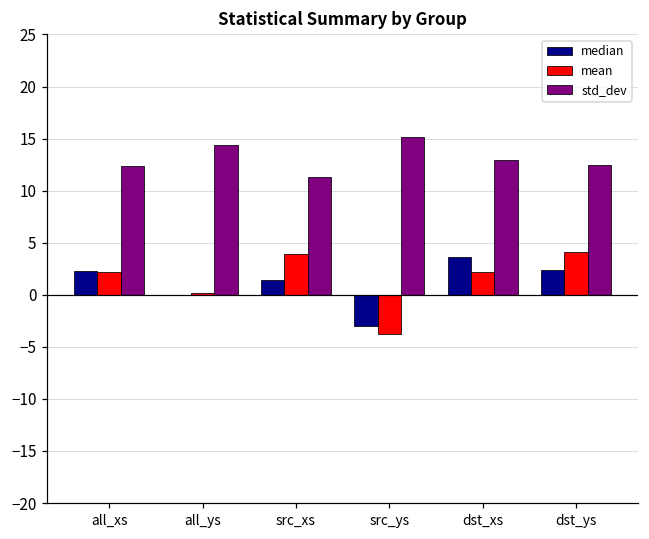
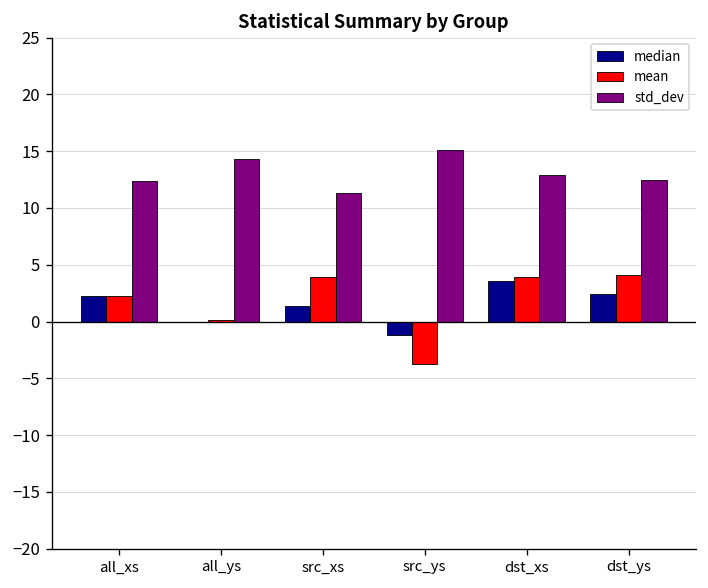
  {
    "median": {
      "all_xs": 2,
      "src_xs": 1,
-     "src_ys": -3,
+     "src_ys": -1,
      "dst_xs": 4,
      "dst_ys": 2
    },
    "mean": {
      "all_xs": 2,
      "src_xs": 4,
      "src_ys": -4,
-     "dst_xs": 2,
+     "dst_xs": 4,
      "dst_ys": 4
    },
    "std_dev": {
      "all_xs": 12,
      "all_ys": 14,
      "src_xs": 11,
      "src_ys": 15,
      "dst_xs": 13,
      "dst_ys": 12
    }
  }
